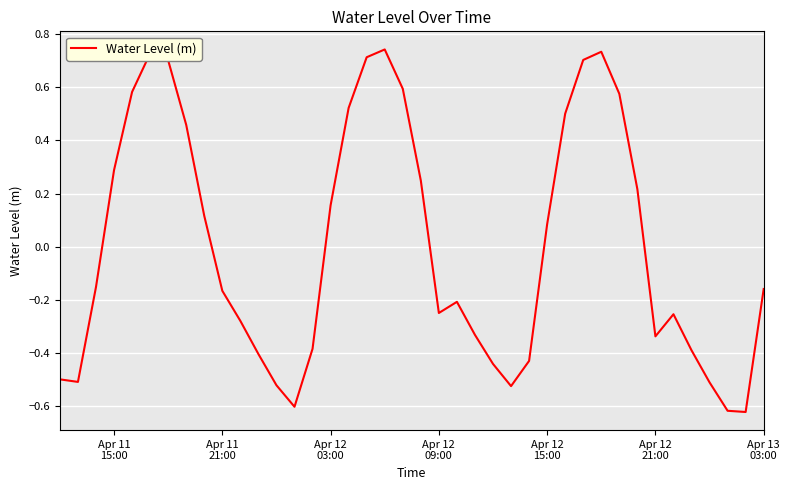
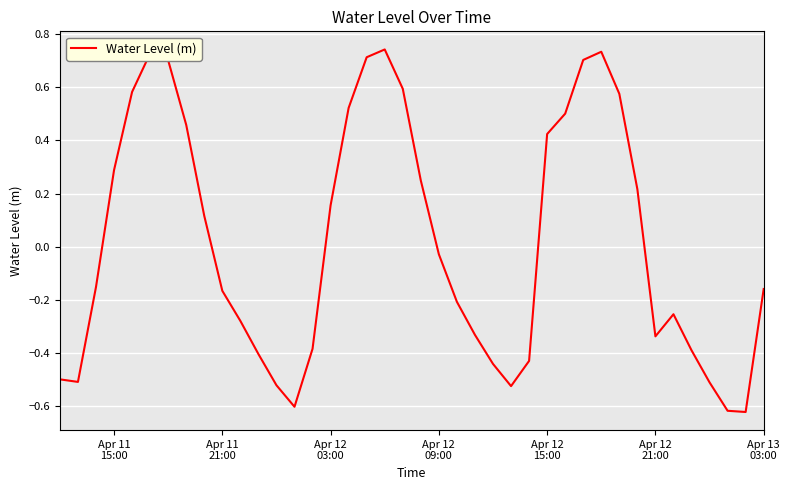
  {
    "Apr 11 15:00": 0.29,
    "Apr 11 21:00": -0.17,
    "Apr 12 03:00": 0.16,
-   "Apr 12 09:00": -0.25,
-   "Apr 12 15:00": 0.08,
+   "Apr 12 09:00": -0.03,
+   "Apr 12 15:00": 0.42,
    "Apr 12 21:00": -0.34,
    "Apr 13 03:00": -0.16
  }
